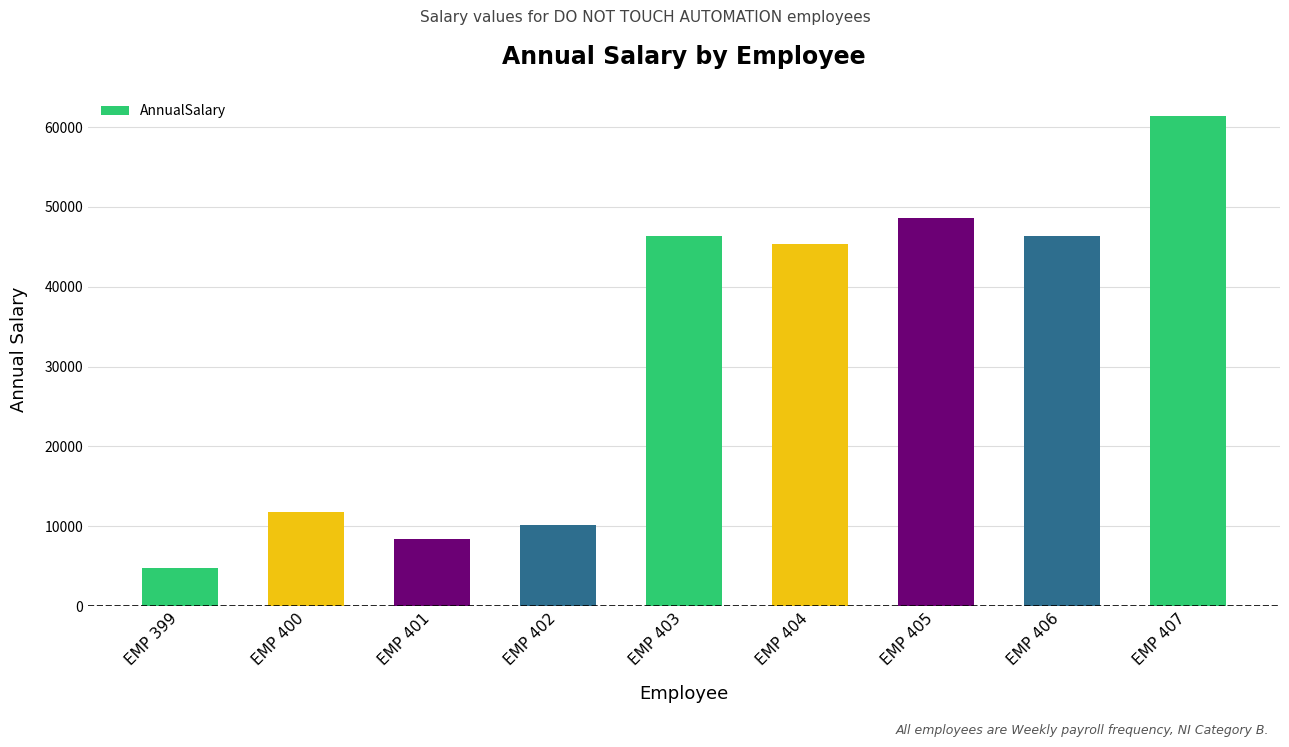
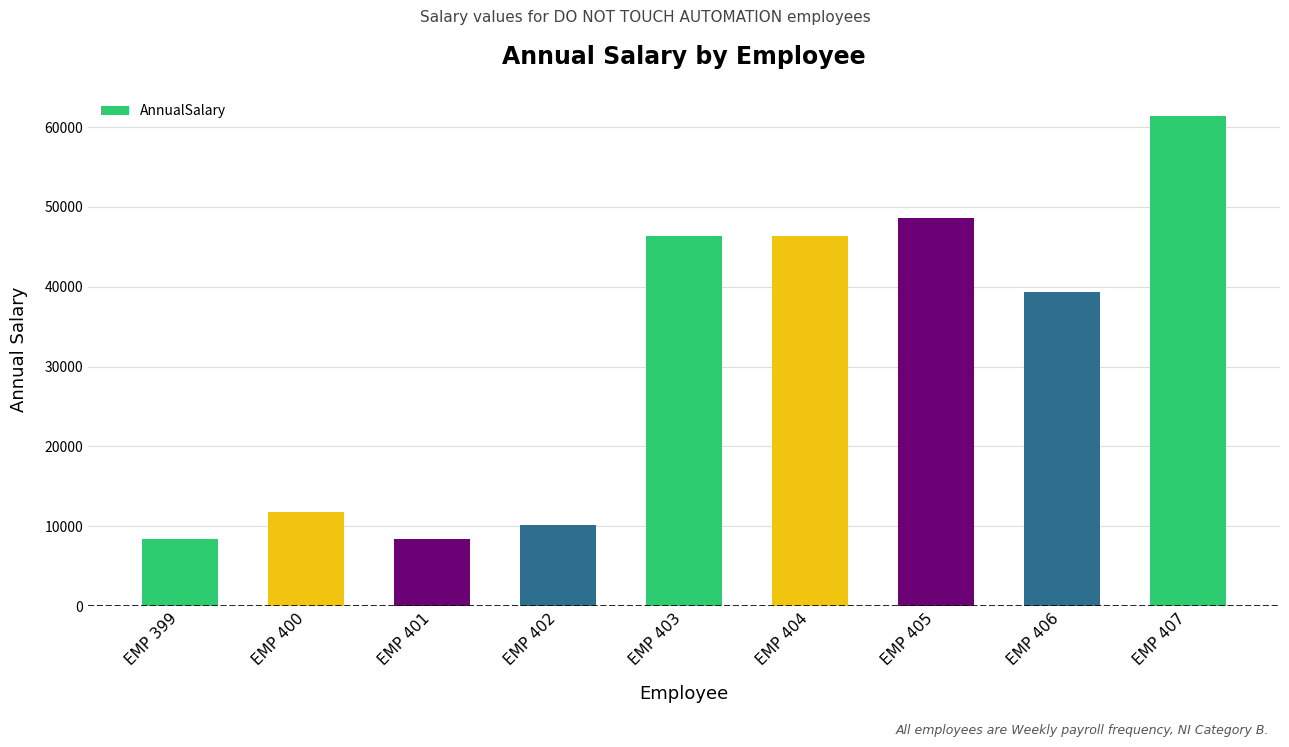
  {
-   "EMP 399": 5000,
+   "EMP 399": 8000,
    "EMP 400": 12000,
    "EMP 401": 8000,
    "EMP 402": 10000,
    "EMP 403": 46000,
-   "EMP 404": 45000,
+   "EMP 404": 46000,
    "EMP 405": 49000,
-   "EMP 406": 46000,
+   "EMP 406": 39000,
    "EMP 407": 61000
  }
